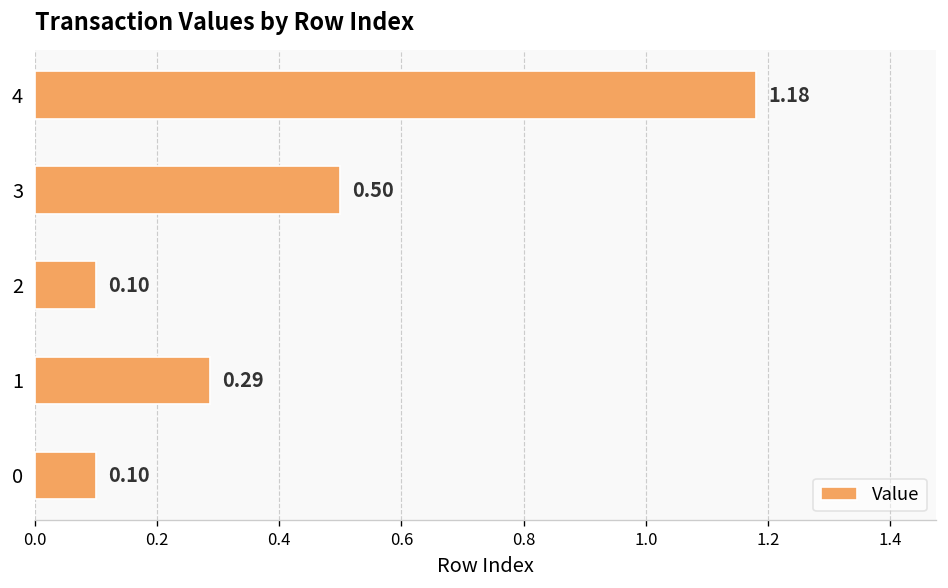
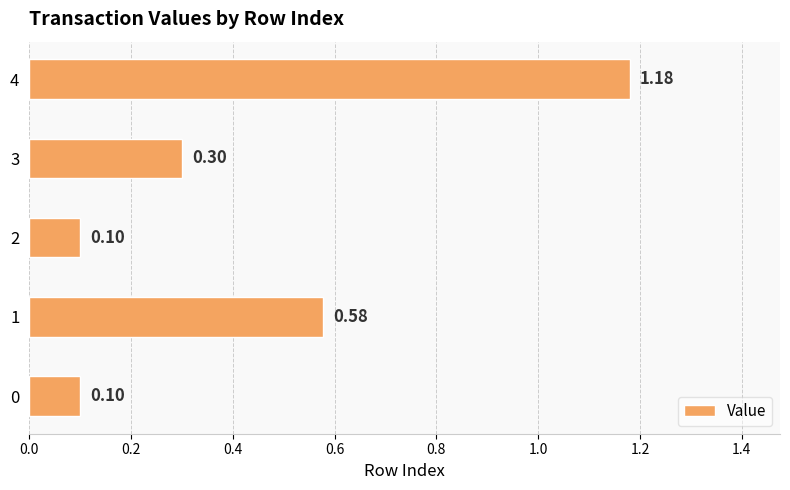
  {
    "4": 1.18,
-   "3": 0.50,
+   "3": 0.30,
    "2": 0.10,
-   "1": 0.29,
+   "1": 0.58,
    "0": 0.10
  }
